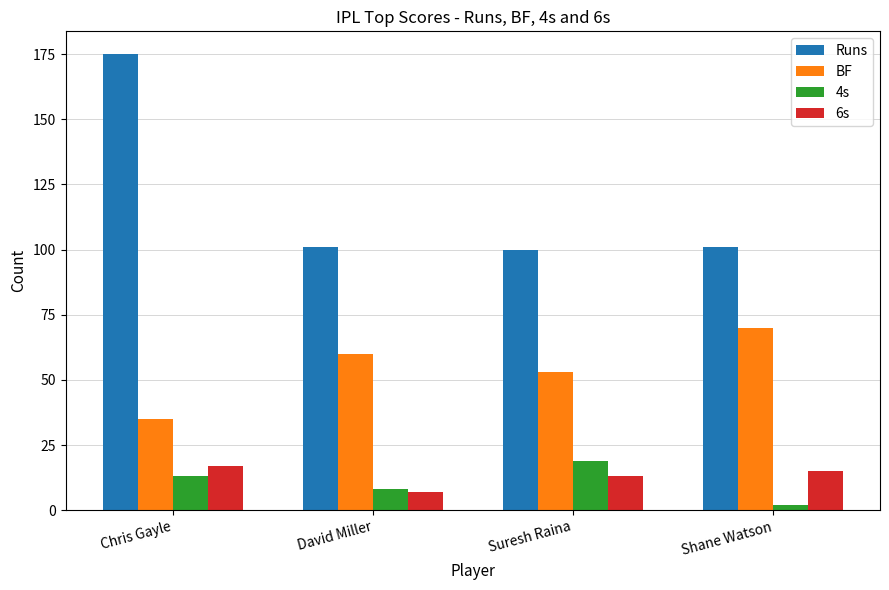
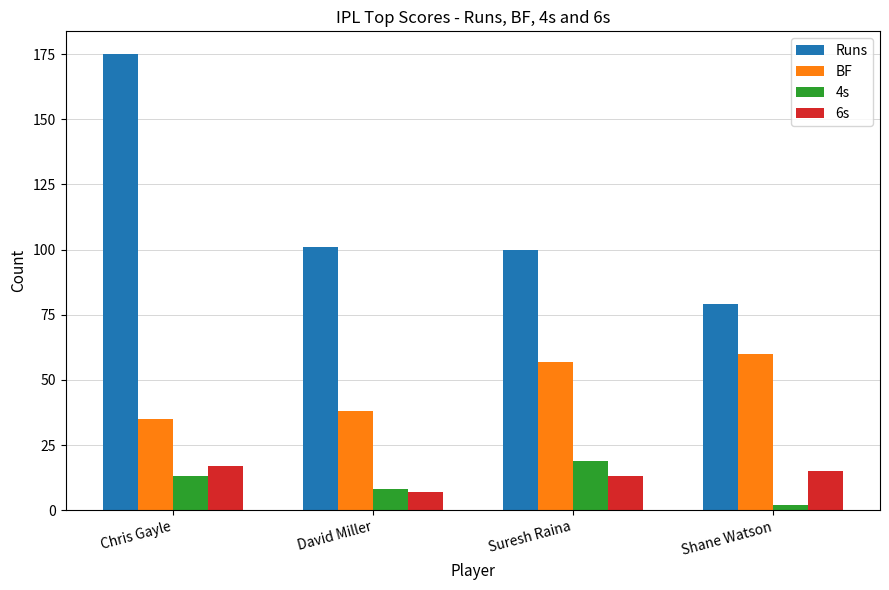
  {
    "Runs": {
      "Chris Gayle": 175,
      "David Miller": 101,
      "Suresh Raina": 100,
-     "Shane Watson": 101
+     "Shane Watson": 79
    },
    "BF": {
      "Chris Gayle": 35,
-     "David Miller": 60,
-     "Suresh Raina": 53,
-     "Shane Watson": 70
+     "David Miller": 38,
+     "Suresh Raina": 57,
+     "Shane Watson": 60
    },
    "4s": {
      "Chris Gayle": 13,
      "David Miller": 8,
      "Suresh Raina": 19,
      "Shane Watson": 2
    },
    "6s": {
      "Chris Gayle": 17,
      "David Miller": 7,
      "Suresh Raina": 13,
      "Shane Watson": 15
    }
  }
